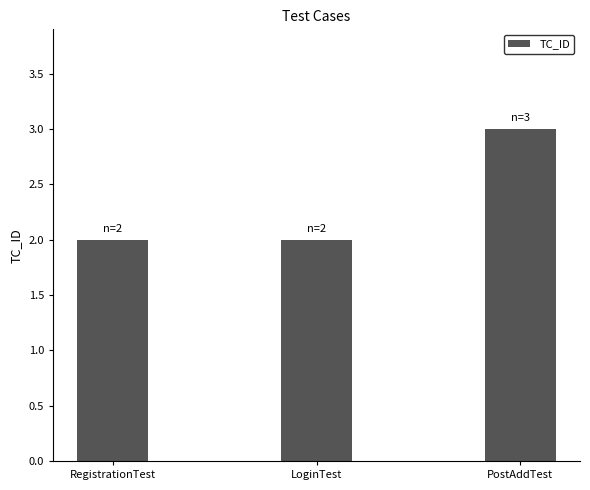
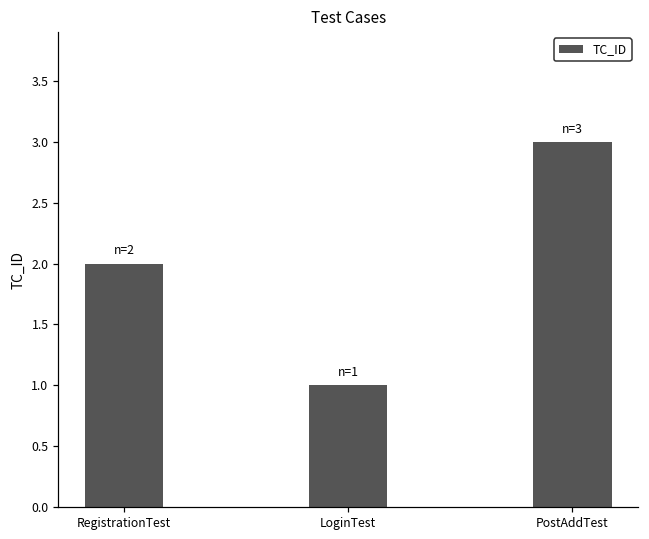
  {
    "RegistrationTest": 2,
-   "LoginTest": 2,
+   "LoginTest": 1,
    "PostAddTest": 3
  }
